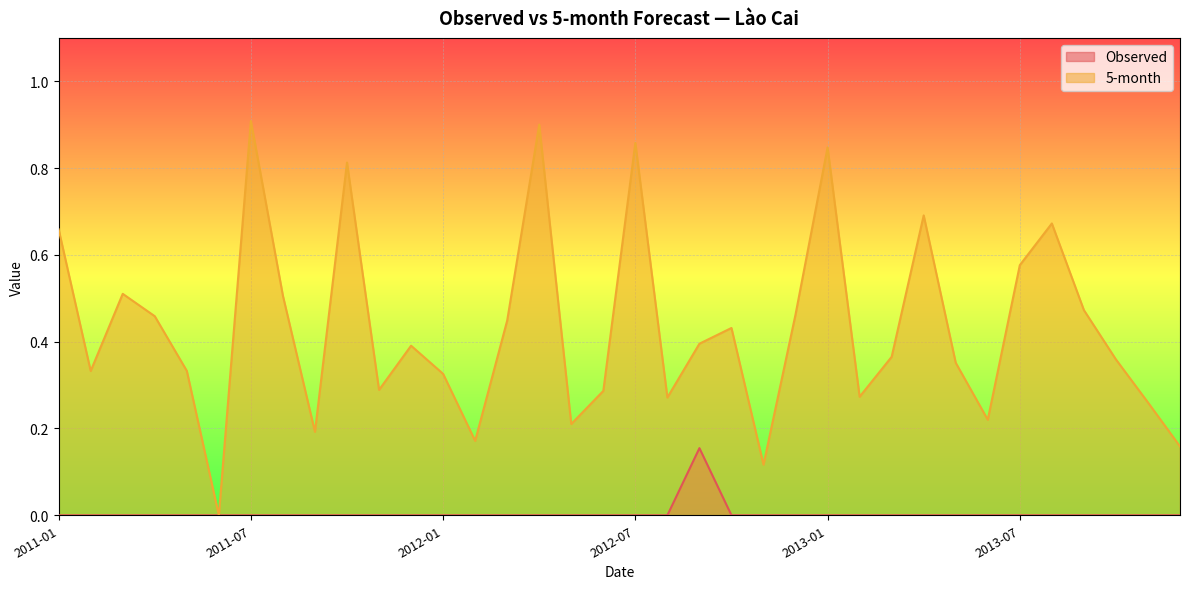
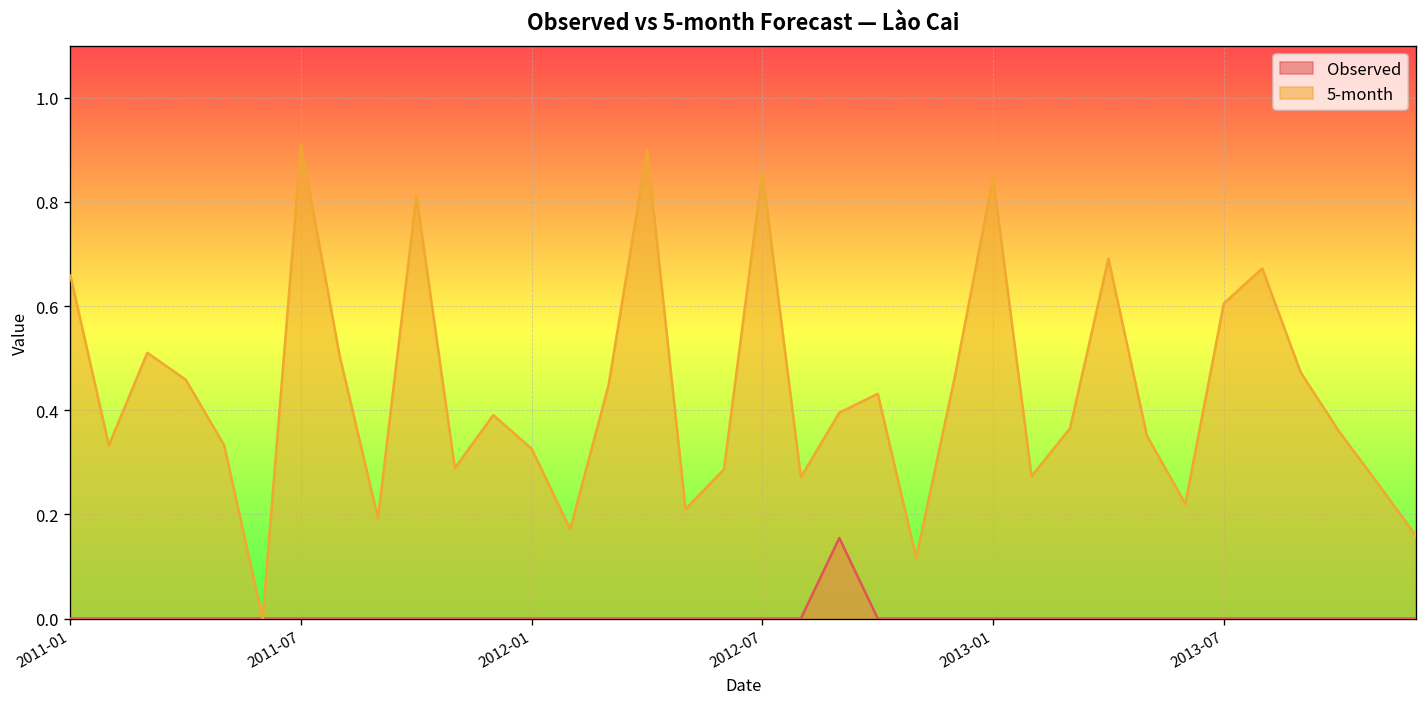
  {
    "Observed": {
      "2011-01": 0.00,
      "2011-07": 0.00,
      "2012-01": 0.00,
      "2012-07": 0.00,
      "2013-01": 0.00,
      "2013-07": 0.00
    },
    "5-month": {
      "2011-01": 0.66,
      "2011-07": 0.91,
      "2012-01": 0.33,
      "2012-07": 0.86,
      "2013-01": 0.85,
-     "2013-07": 0.58
+     "2013-07": 0.60
    }
  }
